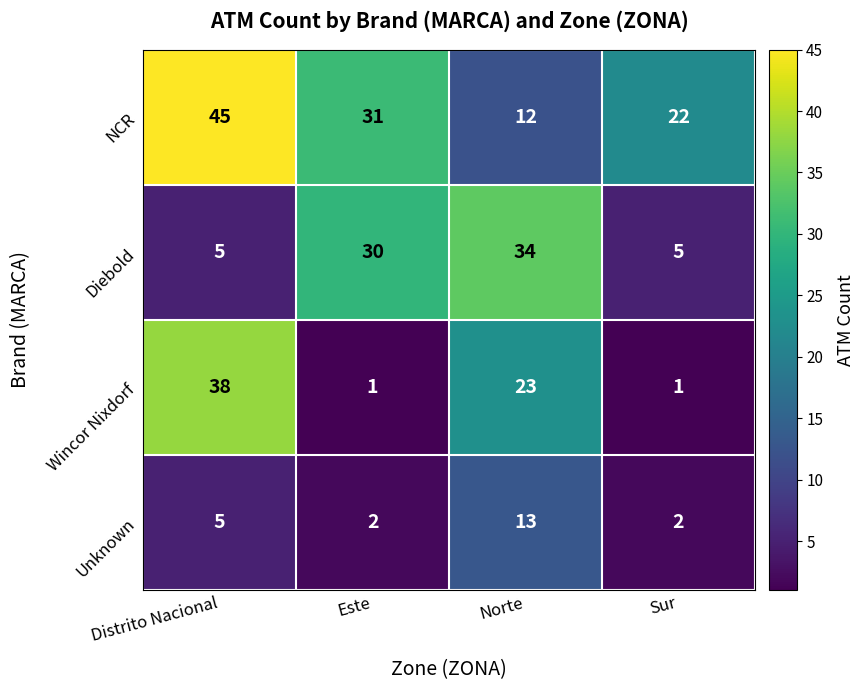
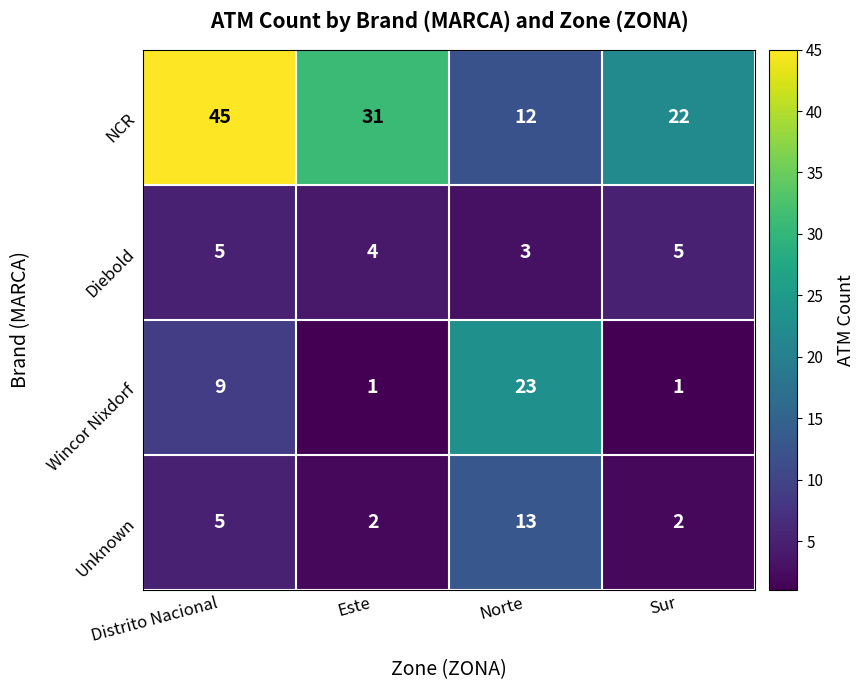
  {
    "NCR": {
      "Distrito Nacional": 45,
      "Este": 31,
      "Norte": 12,
      "Sur": 22
    },
    "Diebold": {
      "Distrito Nacional": 5,
-     "Este": 30,
-     "Norte": 34,
+     "Este": 4,
+     "Norte": 3,
      "Sur": 5
    },
    "Wincor Nixdorf": {
-     "Distrito Nacional": 38,
+     "Distrito Nacional": 9,
      "Este": 1,
      "Norte": 23,
      "Sur": 1
    },
    "Unknown": {
      "Distrito Nacional": 5,
      "Este": 2,
      "Norte": 13,
      "Sur": 2
    }
  }
